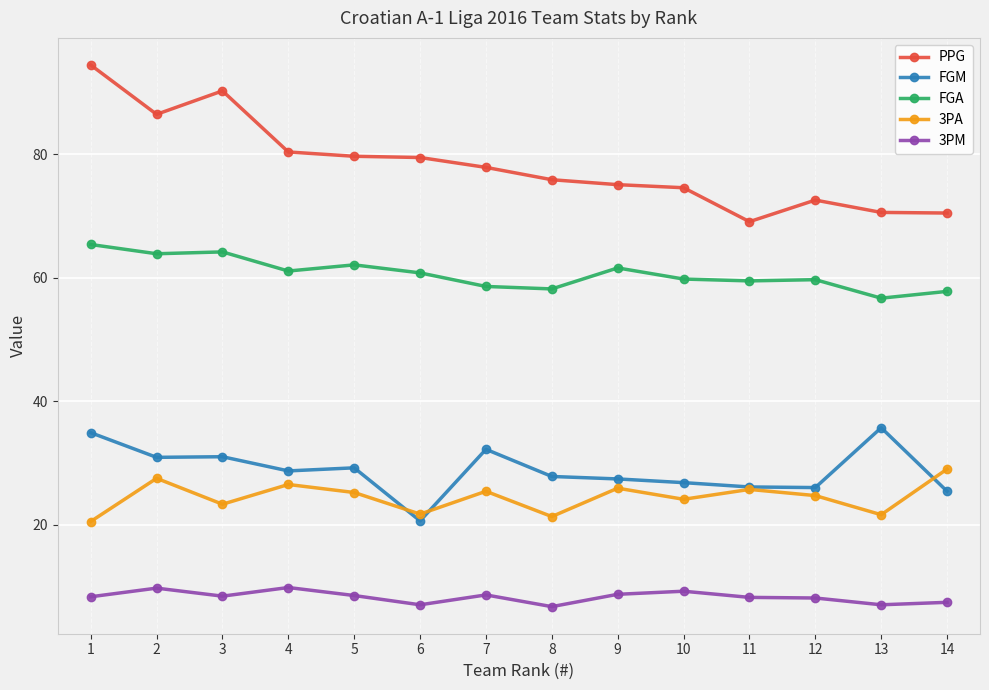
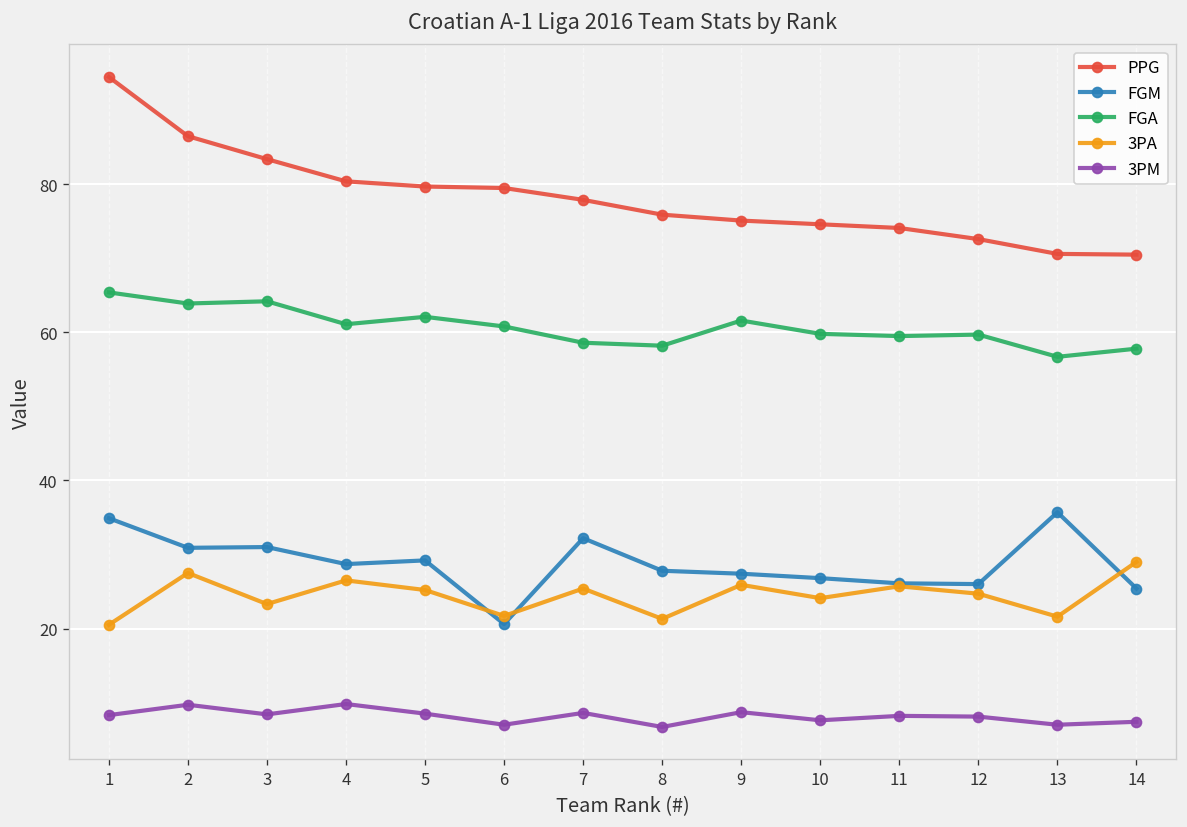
  {
    "PPG": {
      "1": 95,
      "2": 87,
-     "3": 90,
+     "3": 83,
      "4": 80,
      "5": 80,
      "6": 80,
      "7": 78,
      "8": 76,
      "9": 75,
      "10": 75,
-     "11": 69,
+     "11": 74,
      "12": 73,
      "13": 71,
      "14": 71
    },
    "FGM": {
      "1": 35,
      "2": 31,
      "3": 31,
      "4": 29,
      "5": 29,
      "6": 21,
      "7": 32,
      "8": 28,
      "9": 27,
      "10": 27,
      "12": 26,
      "13": 36,
      "14": 25
    },
    "FGA": {
      "1": 65,
      "2": 64,
      "3": 64,
      "4": 61,
      "5": 62,
      "6": 61,
      "7": 59,
      "8": 58,
      "9": 62,
      "10": 60,
      "11": 60,
      "12": 60,
      "13": 57,
      "14": 58
    },
    "3PA": {
      "1": 21,
      "2": 28,
      "3": 23,
      "4": 27,
      "5": 25,
      "6": 22,
      "7": 25,
      "8": 21,
      "9": 26,
      "10": 24,
      "12": 25,
      "13": 22,
      "14": 29
    },
    "3PM": {
      "1": 8,
      "2": 10,
      "3": 8,
      "4": 10,
      "5": 9,
      "6": 7,
      "7": 9,
      "8": 7,
      "9": 9,
-     "10": 9,
+     "10": 8,
      "11": 8,
      "12": 8,
      "13": 7,
      "14": 7
    }
  }
